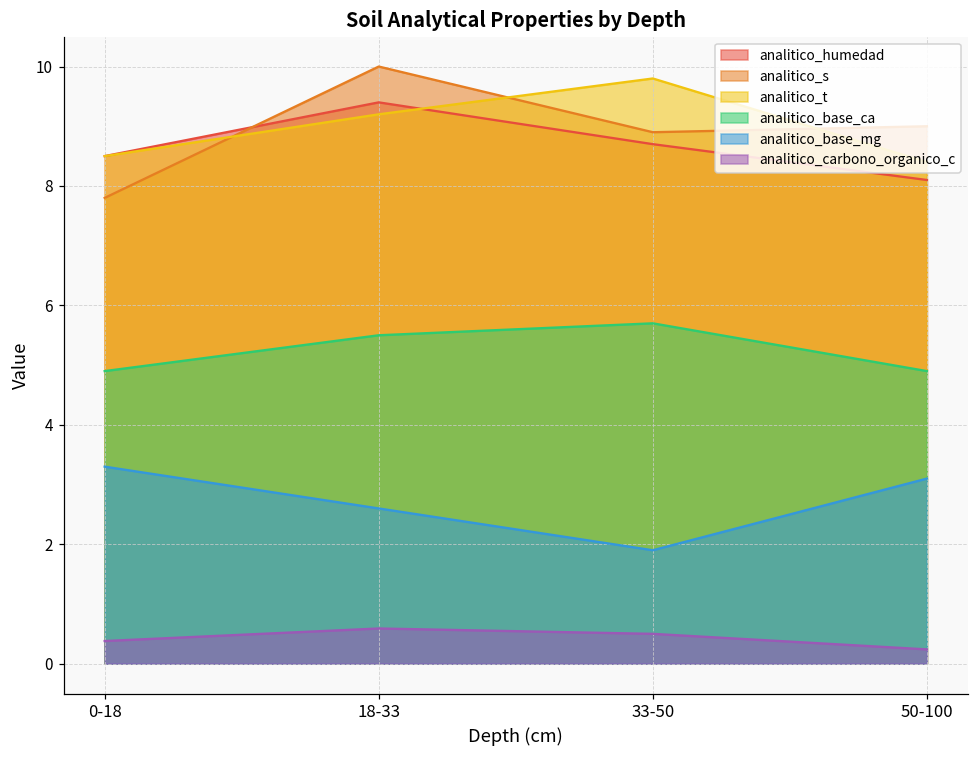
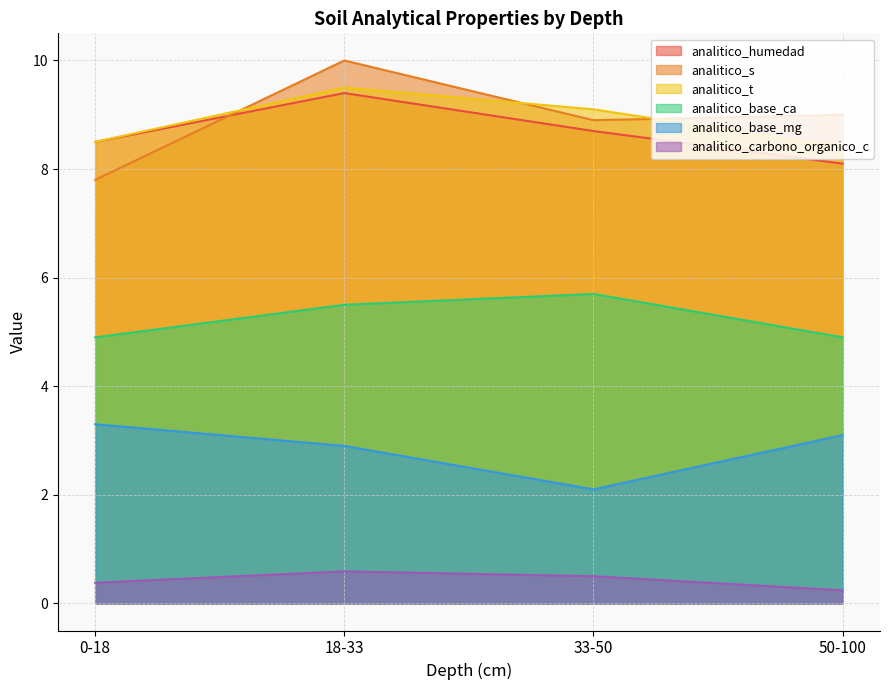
  {
    "analitico_t": {
-     "18-33": 9.2,
-     "33-50": 9.8
+     "18-33": 9.5,
+     "33-50": 9.1
    },
    "analitico_base_ca": {
      "0-18": 4.9,
      "18-33": 5.5,
      "33-50": 5.7,
      "50-100": 4.9
    },
    "analitico_base_mg": {
      "0-18": 3.3,
-     "18-33": 2.6,
-     "33-50": 1.9,
+     "18-33": 2.9,
+     "33-50": 2.1,
      "50-100": 3.1
    },
    "analitico_carbono_organico_c": {
      "0-18": 0.4,
      "18-33": 0.6,
      "33-50": 0.5,
      "50-100": 0.2
    }
  }
